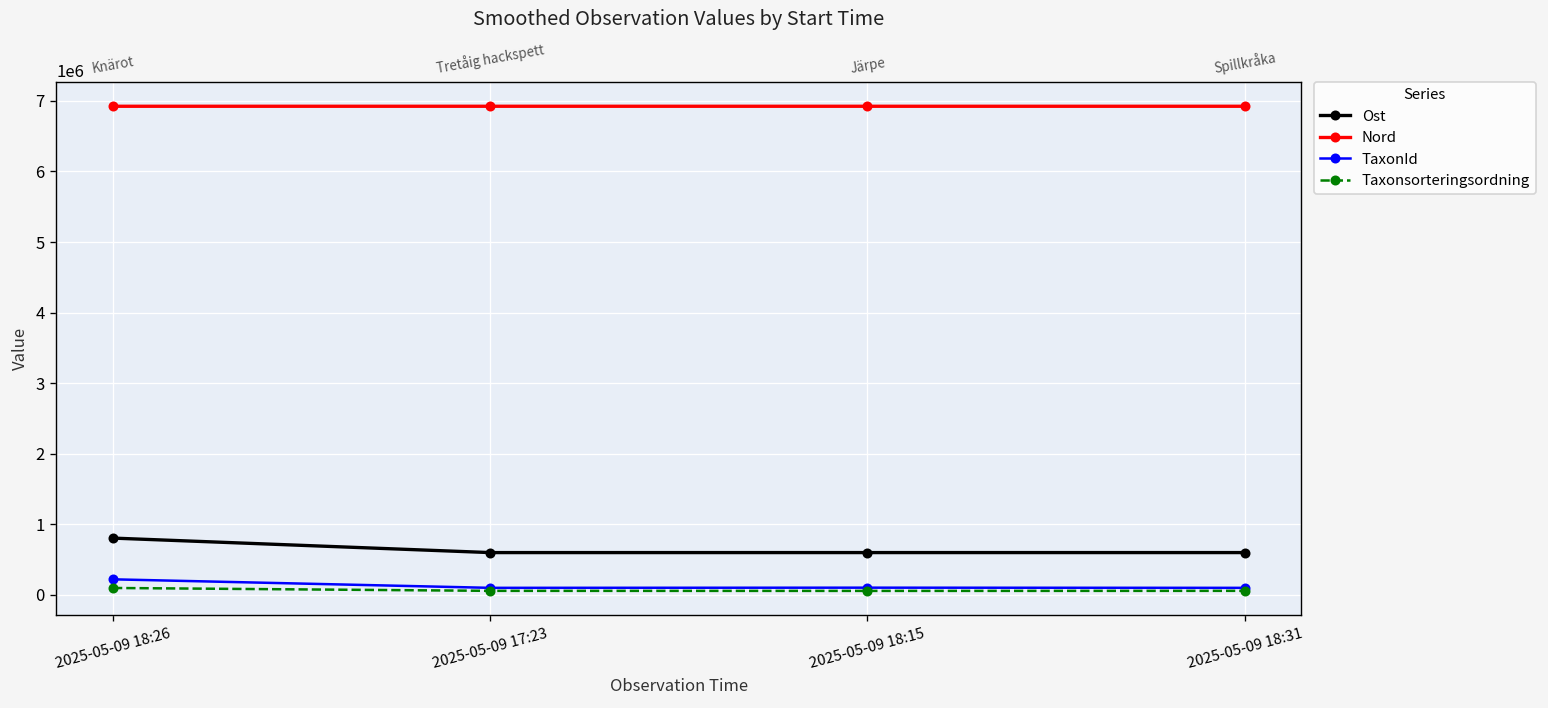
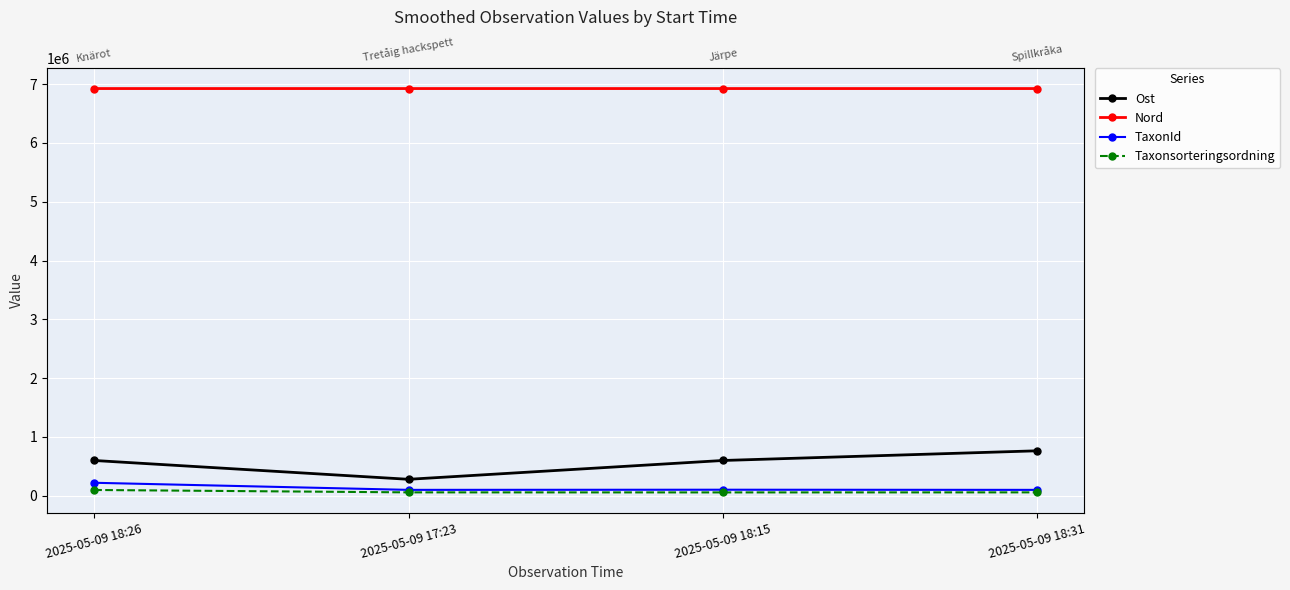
  {
    "Ost": {
-     "2025-05-09 18:26": 800000,
-     "2025-05-09 17:23": 600000,
+     "2025-05-09 18:26": 600000,
+     "2025-05-09 17:23": 300000,
      "2025-05-09 18:15": 600000,
-     "2025-05-09 18:31": 600000
+     "2025-05-09 18:31": 800000
    },
    "Nord": {
      "2025-05-09 18:26": 6900000,
      "2025-05-09 17:23": 6900000,
      "2025-05-09 18:15": 6900000,
      "2025-05-09 18:31": 6900000
    },
    "TaxonId": {
      "2025-05-09 18:26": 200000,
      "2025-05-09 18:15": 100000
    },
    "Taxonsorteringsordning": {
      "2025-05-09 18:26": 100000,
      "2025-05-09 18:15": 100000
    }
  }
